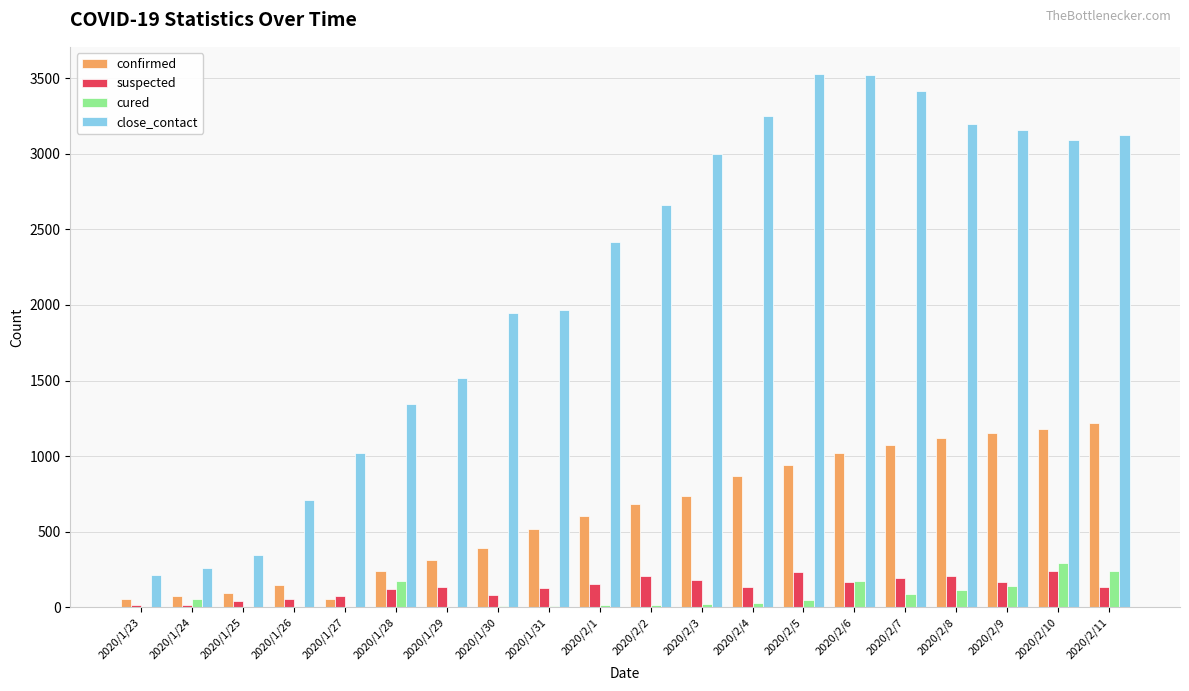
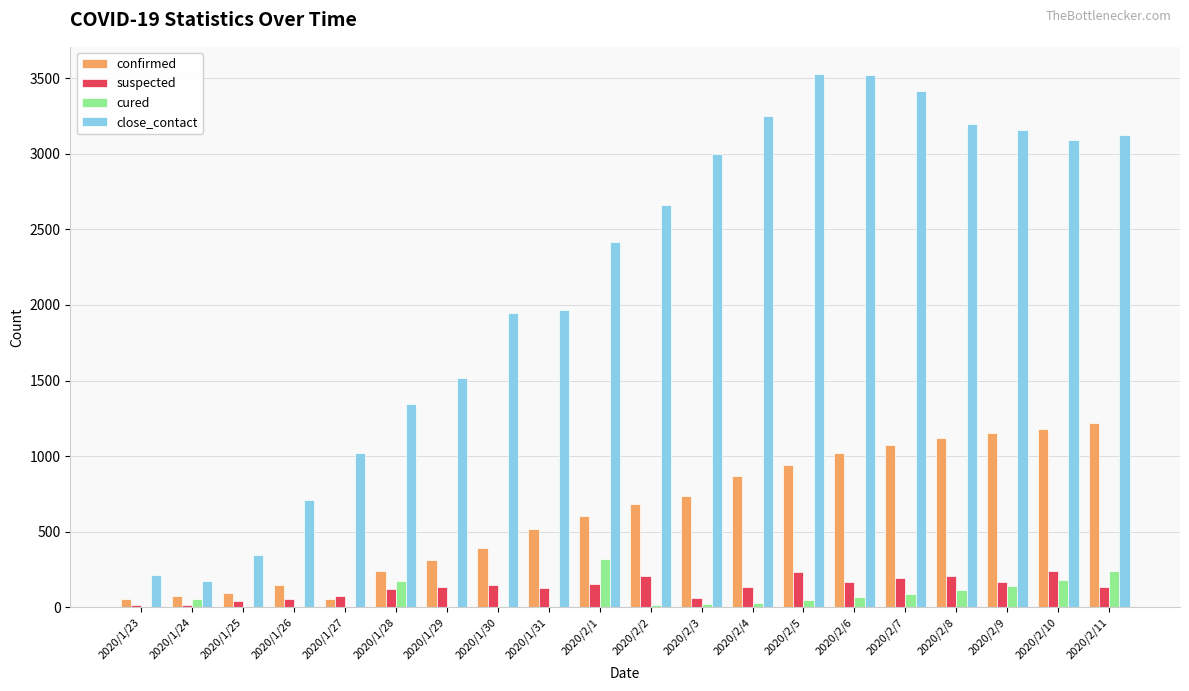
  {
    "confirmed": {
      "2020/1/23": 50,
      "2020/1/24": 80,
      "2020/1/25": 100,
      "2020/1/26": 150,
      "2020/1/27": 50,
      "2020/1/28": 240,
      "2020/1/29": 310,
      "2020/1/30": 390,
      "2020/1/31": 520,
      "2020/2/1": 600,
      "2020/2/2": 680,
      "2020/2/3": 740,
      "2020/2/4": 870,
      "2020/2/5": 940,
      "2020/2/6": 1020,
      "2020/2/7": 1080,
      "2020/2/8": 1120,
      "2020/2/9": 1150,
      "2020/2/10": 1180,
      "2020/2/11": 1220
    },
    "suspected": {
      "2020/1/23": 20,
      "2020/1/24": 20,
      "2020/1/25": 40,
      "2020/1/26": 50,
      "2020/1/27": 70,
      "2020/1/28": 120,
      "2020/1/29": 140,
-     "2020/1/30": 80,
+     "2020/1/30": 150,
      "2020/1/31": 130,
      "2020/2/1": 160,
      "2020/2/2": 210,
-     "2020/2/3": 180,
+     "2020/2/3": 70,
      "2020/2/4": 140,
      "2020/2/5": 230,
      "2020/2/6": 170,
      "2020/2/7": 200,
      "2020/2/8": 210,
      "2020/2/9": 170,
      "2020/2/10": 240,
      "2020/2/11": 140
    },
    "cured": {
      "2020/1/23": 0,
      "2020/1/24": 60,
      "2020/1/28": 180,
-     "2020/2/1": 10,
+     "2020/2/1": 320,
      "2020/2/3": 20,
      "2020/2/4": 30,
      "2020/2/5": 50,
-     "2020/2/6": 170,
+     "2020/2/6": 70,
      "2020/2/7": 90,
      "2020/2/8": 120,
      "2020/2/9": 140,
-     "2020/2/10": 290,
+     "2020/2/10": 180,
      "2020/2/11": 240
    },
    "close_contact": {
      "2020/1/23": 210,
-     "2020/1/24": 260,
+     "2020/1/24": 170,
      "2020/1/25": 350,
      "2020/1/26": 710,
      "2020/1/27": 1020,
      "2020/1/28": 1340,
      "2020/1/29": 1510,
      "2020/1/30": 1950,
      "2020/1/31": 1970,
      "2020/2/1": 2420,
      "2020/2/2": 2660,
      "2020/2/3": 3000,
      "2020/2/4": 3250,
      "2020/2/5": 3530,
      "2020/2/6": 3520,
      "2020/2/7": 3410,
      "2020/2/8": 3200,
      "2020/2/9": 3160,
      "2020/2/10": 3090,
      "2020/2/11": 3120
    }
  }
